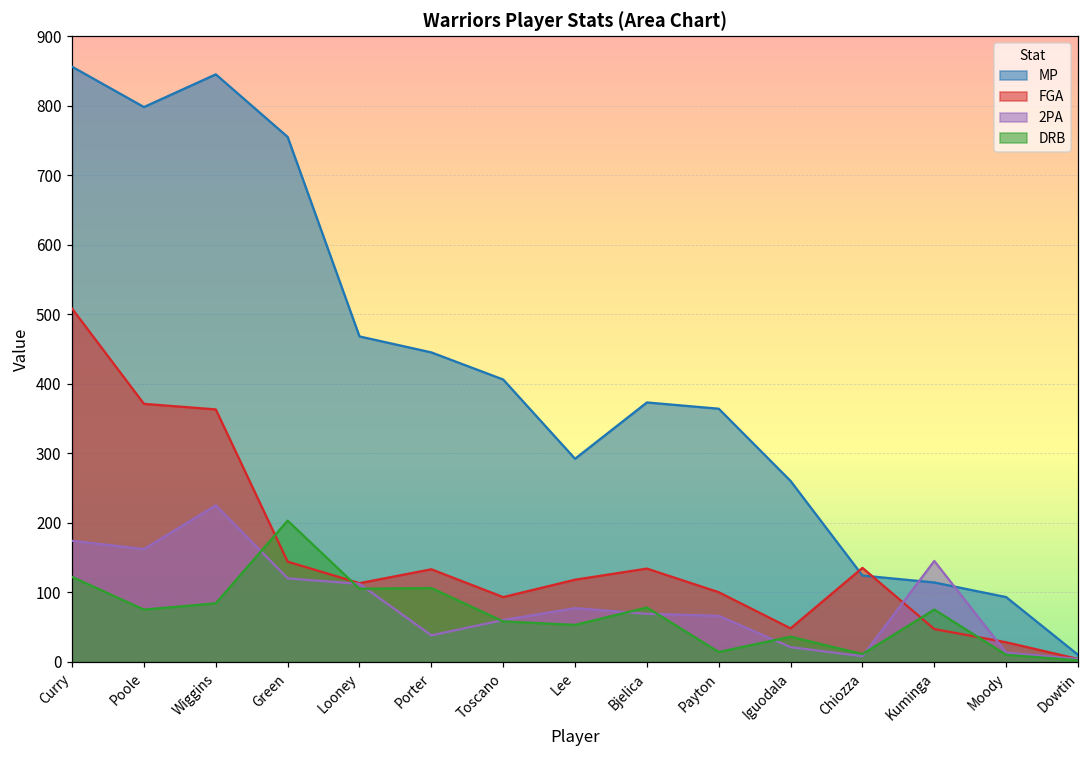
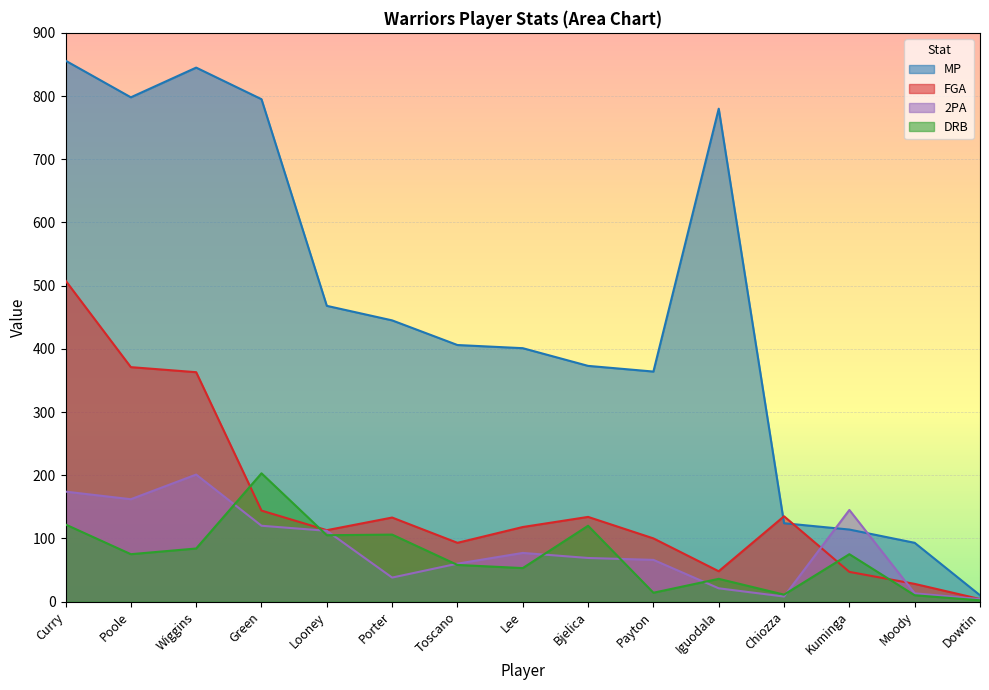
  {
    "MP": {
      "Curry": 860,
      "Poole": 800,
      "Wiggins": 850,
-     "Green": 760,
+     "Green": 800,
      "Looney": 470,
      "Porter": 450,
      "Toscano": 410,
-     "Lee": 290,
+     "Lee": 400,
      "Bjelica": 370,
      "Payton": 360,
-     "Iguodala": 260,
+     "Iguodala": 780,
      "Chiozza": 120,
      "Kuminga": 110,
      "Moody": 90,
      "Dowtin": 10
    },
    "FGA": {
      "Curry": 510,
      "Poole": 370,
      "Wiggins": 360,
      "Green": 140,
      "Porter": 130,
      "Toscano": 90,
      "Lee": 120,
      "Bjelica": 130,
      "Payton": 100,
      "Iguodala": 50,
      "Chiozza": 140,
      "Kuminga": 50,
      "Moody": 30
    },
    "2PA": {
      "Curry": 170,
      "Poole": 160,
-     "Wiggins": 230,
+     "Wiggins": 200,
      "Green": 120,
      "Porter": 40,
      "Lee": 80,
      "Bjelica": 70,
      "Payton": 70,
      "Iguodala": 20,
      "Kuminga": 150
    },
    "DRB": {
      "Curry": 120,
      "Poole": 80,
      "Wiggins": 80,
      "Green": 200,
      "Looney": 110,
      "Porter": 110,
      "Lee": 50,
-     "Bjelica": 80,
+     "Bjelica": 120,
      "Payton": 10,
      "Iguodala": 40,
      "Kuminga": 80
    }
  }
